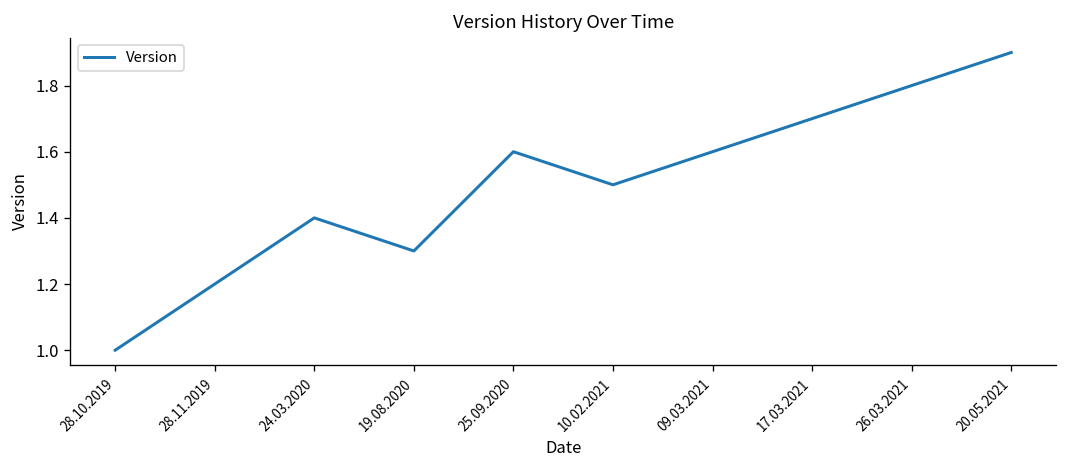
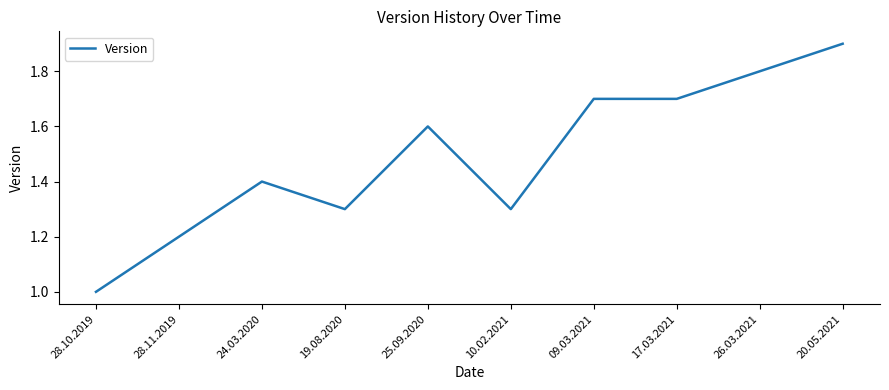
  {
    "28.10.2019": 1.0,
    "28.11.2019": 1.2,
    "24.03.2020": 1.4,
    "19.08.2020": 1.3,
    "25.09.2020": 1.6,
-   "10.02.2021": 1.5,
-   "09.03.2021": 1.6,
+   "10.02.2021": 1.3,
+   "09.03.2021": 1.7,
    "17.03.2021": 1.7,
    "26.03.2021": 1.8,
    "20.05.2021": 1.9
  }
